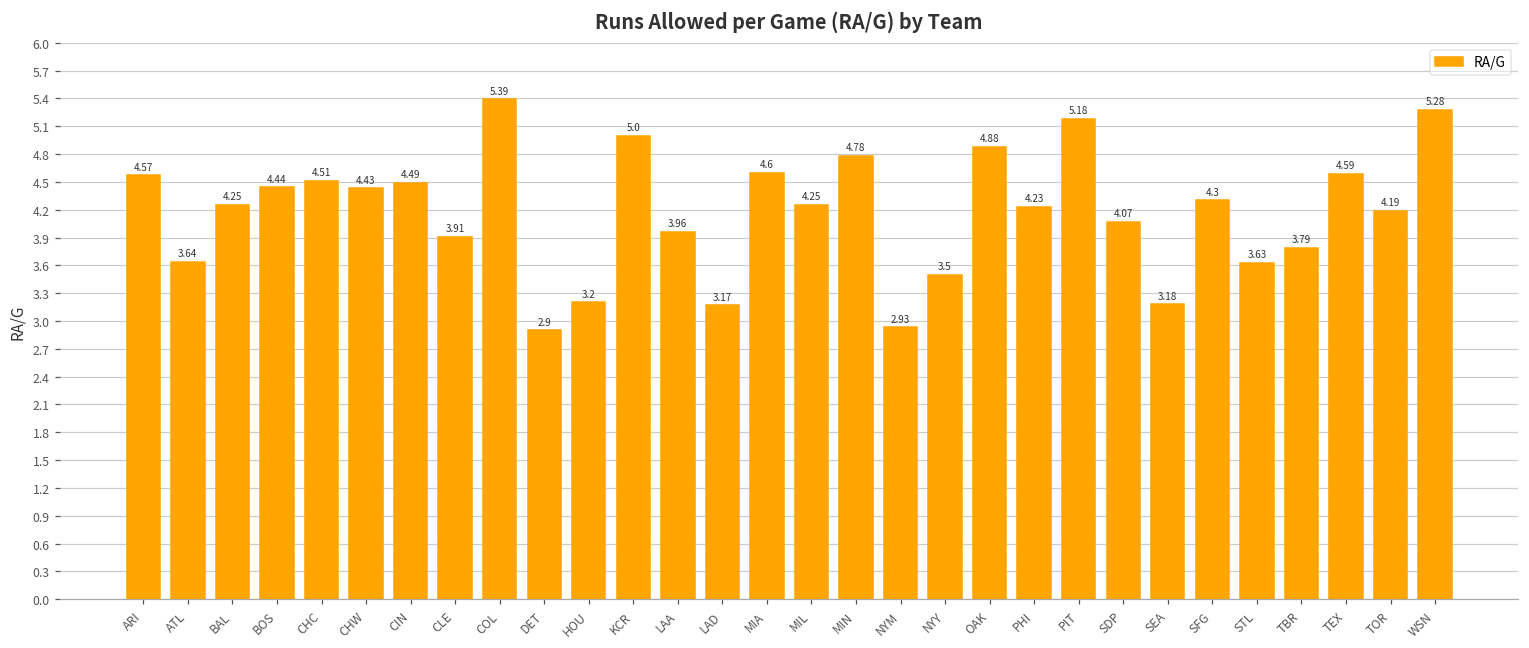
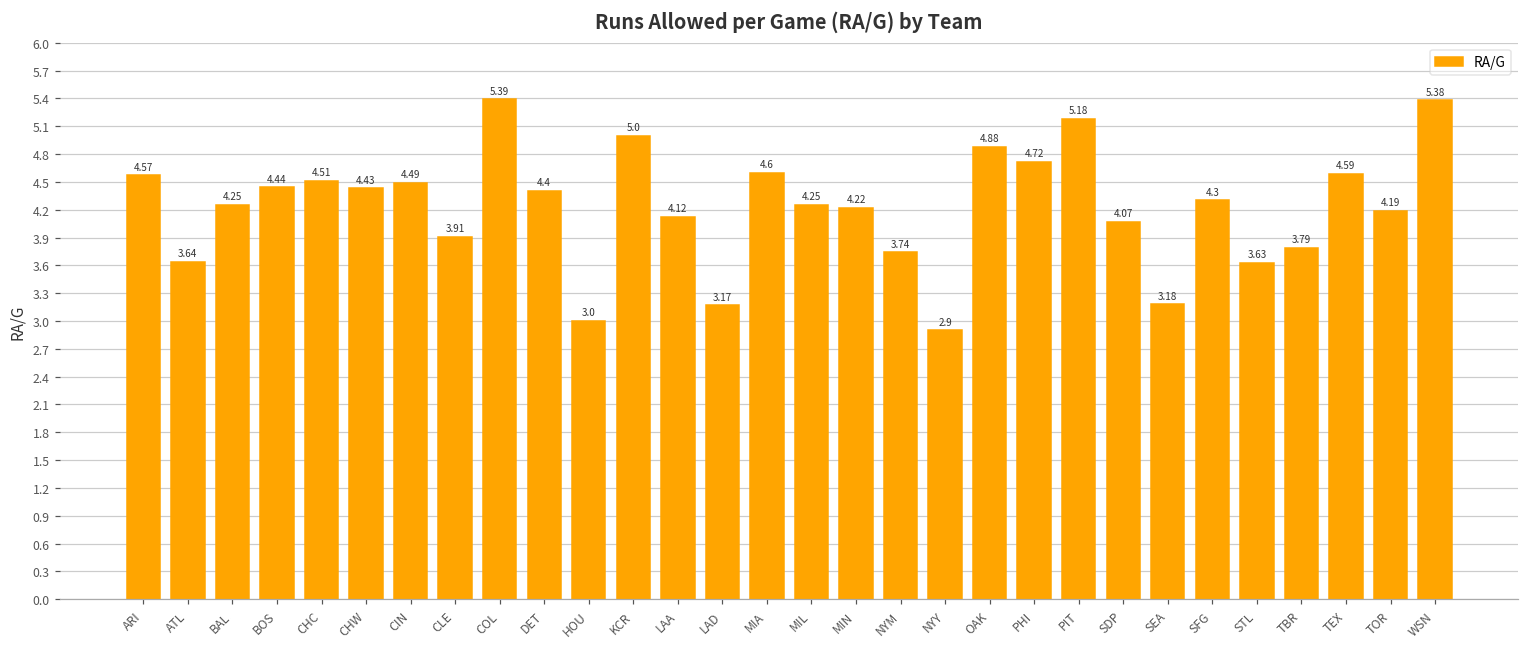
  {
    "ARI": 4.57,
    "ATL": 3.64,
    "BAL": 4.25,
    "BOS": 4.44,
    "CHC": 4.51,
    "CHW": 4.43,
    "CIN": 4.49,
    "CLE": 3.91,
    "COL": 5.39,
-   "DET": 2.9,
-   "HOU": 3.2,
+   "DET": 4.4,
+   "HOU": 3.0,
    "KCR": 5.0,
-   "LAA": 3.96,
+   "LAA": 4.12,
    "LAD": 3.17,
    "MIA": 4.6,
    "MIL": 4.25,
-   "MIN": 4.78,
-   "NYM": 2.93,
-   "NYY": 3.5,
+   "MIN": 4.22,
+   "NYM": 3.74,
+   "NYY": 2.9,
    "OAK": 4.88,
-   "PHI": 4.23,
+   "PHI": 4.72,
    "PIT": 5.18,
    "SDP": 4.07,
    "SEA": 3.18,
    "SFG": 4.3,
    "STL": 3.63,
    "TBR": 3.79,
    "TEX": 4.59,
    "TOR": 4.19,
-   "WSN": 5.28
+   "WSN": 5.38
  }
